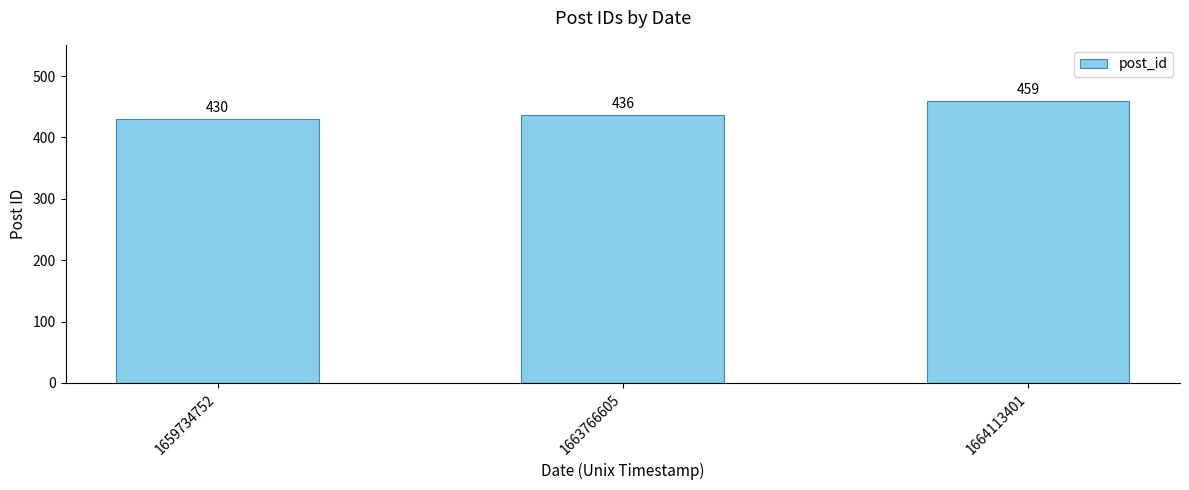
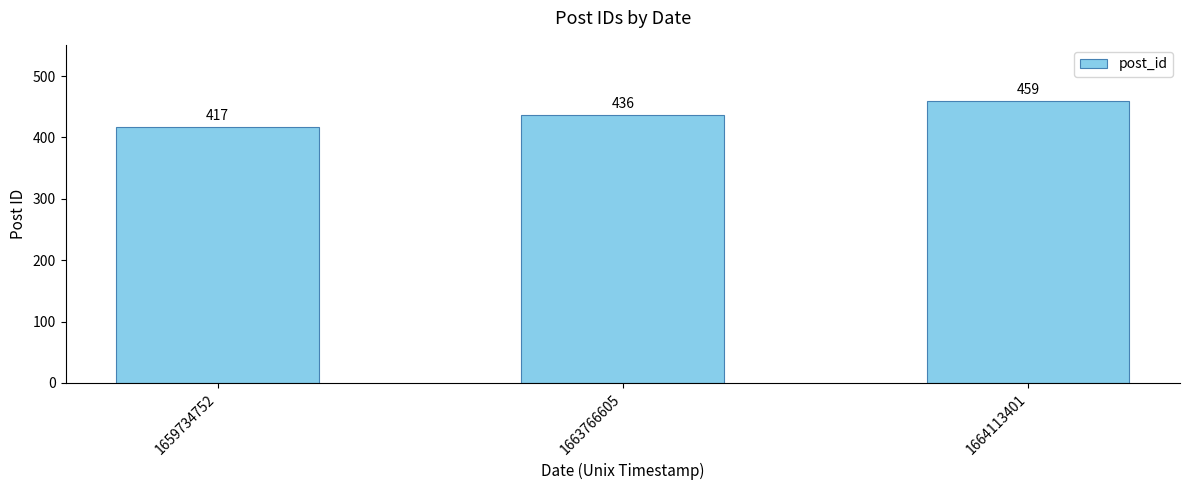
  {
-   "1659734752": 430,
+   "1659734752": 417,
    "1663766605": 436,
    "1664113401": 459
  }
